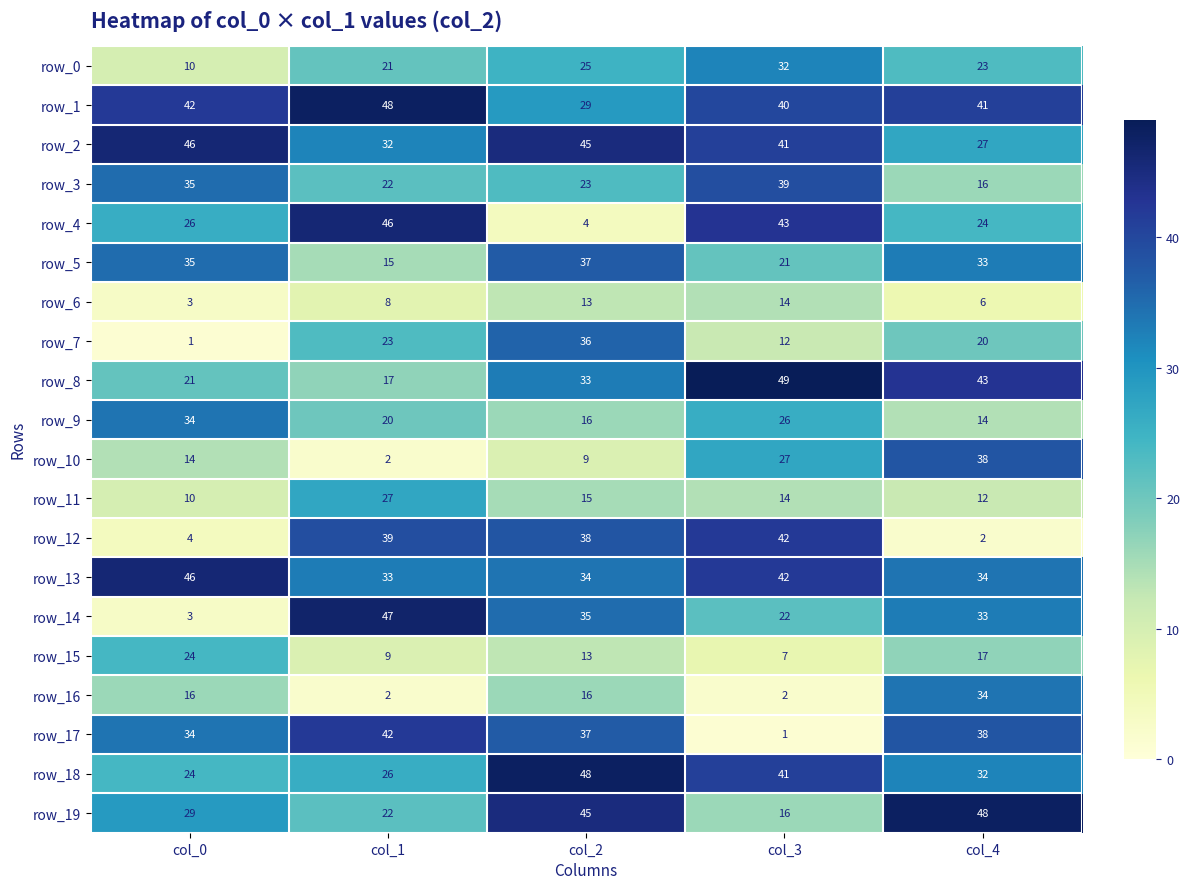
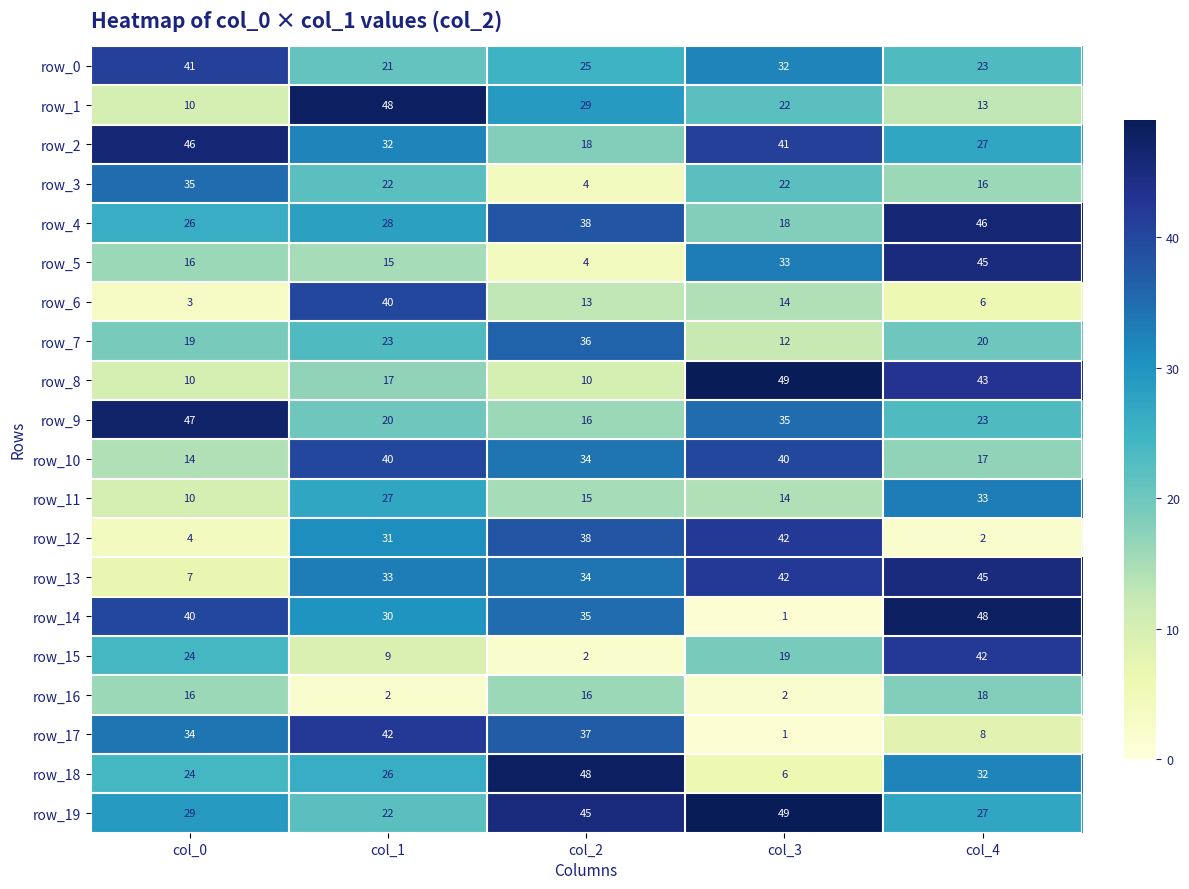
  {
    "row_0": {
-     "col_0": 10,
+     "col_0": 41,
      "col_1": 21,
      "col_2": 25,
      "col_3": 32,
      "col_4": 23
    },
    "row_1": {
-     "col_0": 42,
+     "col_0": 10,
      "col_1": 48,
      "col_2": 29,
-     "col_3": 40,
-     "col_4": 41
+     "col_3": 22,
+     "col_4": 13
    },
    "row_2": {
      "col_0": 46,
      "col_1": 32,
-     "col_2": 45,
+     "col_2": 18,
      "col_3": 41,
      "col_4": 27
    },
    "row_3": {
      "col_0": 35,
      "col_1": 22,
-     "col_2": 23,
-     "col_3": 39,
+     "col_2": 4,
+     "col_3": 22,
      "col_4": 16
    },
    "row_4": {
      "col_0": 26,
-     "col_1": 46,
-     "col_2": 4,
-     "col_3": 43,
-     "col_4": 24
+     "col_1": 28,
+     "col_2": 38,
+     "col_3": 18,
+     "col_4": 46
    },
    "row_5": {
-     "col_0": 35,
+     "col_0": 16,
      "col_1": 15,
-     "col_2": 37,
-     "col_3": 21,
-     "col_4": 33
+     "col_2": 4,
+     "col_3": 33,
+     "col_4": 45
    },
    "row_6": {
      "col_0": 3,
-     "col_1": 8,
+     "col_1": 40,
      "col_2": 13,
      "col_3": 14,
      "col_4": 6
    },
    "row_7": {
-     "col_0": 1,
+     "col_0": 19,
      "col_1": 23,
      "col_2": 36,
      "col_3": 12,
      "col_4": 20
    },
    "row_8": {
-     "col_0": 21,
+     "col_0": 10,
      "col_1": 17,
-     "col_2": 33,
+     "col_2": 10,
      "col_3": 49,
      "col_4": 43
    },
    "row_9": {
-     "col_0": 34,
+     "col_0": 47,
      "col_1": 20,
      "col_2": 16,
-     "col_3": 26,
-     "col_4": 14
+     "col_3": 35,
+     "col_4": 23
    },
    "row_10": {
      "col_0": 14,
-     "col_1": 2,
-     "col_2": 9,
-     "col_3": 27,
-     "col_4": 38
+     "col_1": 40,
+     "col_2": 34,
+     "col_3": 40,
+     "col_4": 17
    },
    "row_11": {
      "col_0": 10,
      "col_1": 27,
      "col_2": 15,
      "col_3": 14,
-     "col_4": 12
+     "col_4": 33
    },
    "row_12": {
      "col_0": 4,
-     "col_1": 39,
+     "col_1": 31,
      "col_2": 38,
      "col_3": 42,
      "col_4": 2
    },
    "row_13": {
-     "col_0": 46,
+     "col_0": 7,
      "col_1": 33,
      "col_2": 34,
      "col_3": 42,
-     "col_4": 34
+     "col_4": 45
    },
    "row_14": {
-     "col_0": 3,
-     "col_1": 47,
+     "col_0": 40,
+     "col_1": 30,
      "col_2": 35,
-     "col_3": 22,
-     "col_4": 33
+     "col_3": 1,
+     "col_4": 48
    },
    "row_15": {
      "col_0": 24,
      "col_1": 9,
-     "col_2": 13,
-     "col_3": 7,
-     "col_4": 17
+     "col_2": 2,
+     "col_3": 19,
+     "col_4": 42
    },
    "row_16": {
      "col_0": 16,
      "col_1": 2,
      "col_2": 16,
      "col_3": 2,
-     "col_4": 34
+     "col_4": 18
    },
    "row_17": {
      "col_0": 34,
      "col_1": 42,
      "col_2": 37,
      "col_3": 1,
-     "col_4": 38
+     "col_4": 8
    },
    "row_18": {
      "col_0": 24,
      "col_1": 26,
      "col_2": 48,
-     "col_3": 41,
+     "col_3": 6,
      "col_4": 32
    },
    "row_19": {
      "col_0": 29,
      "col_1": 22,
      "col_2": 45,
-     "col_3": 16,
-     "col_4": 48
+     "col_3": 49,
+     "col_4": 27
    }
  }
